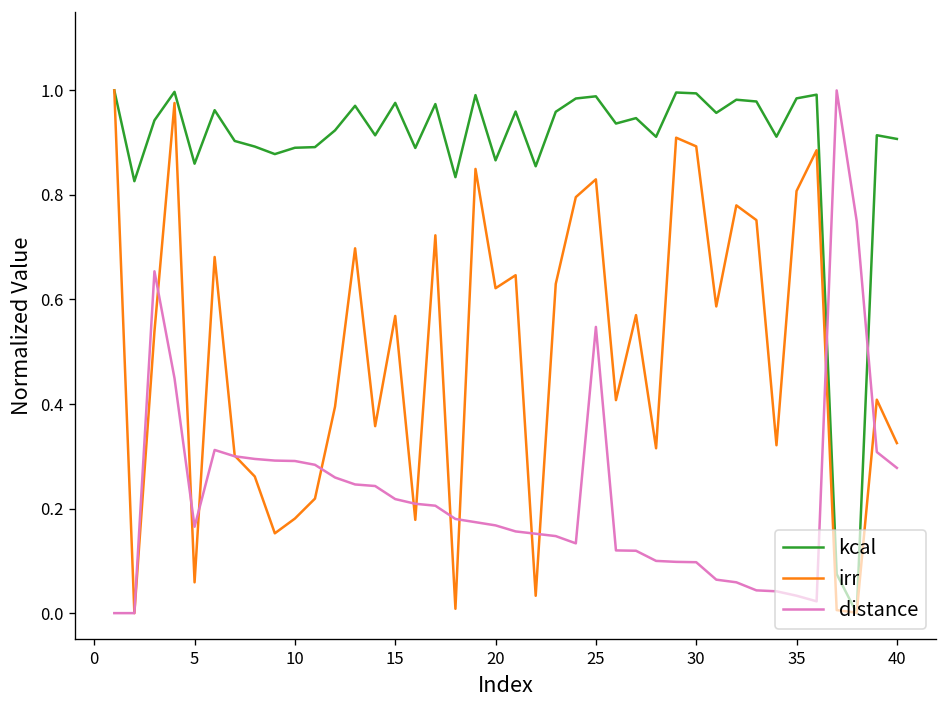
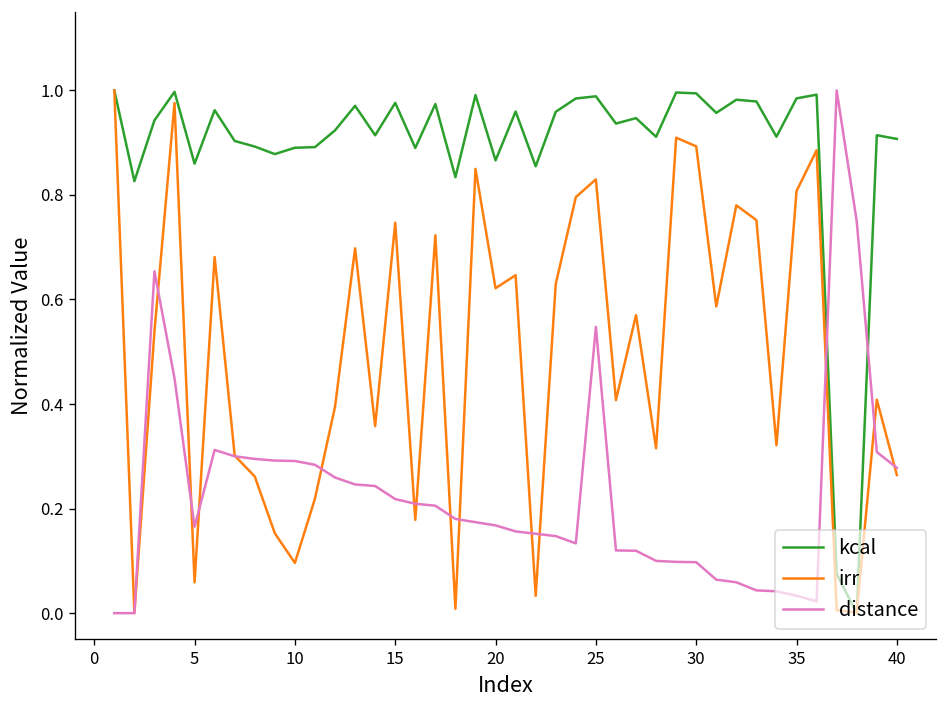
  {
    "kcal": {
      "5": 0.86,
      "10": 0.89,
      "15": 0.98,
      "20": 0.87,
      "25": 0.99,
      "30": 0.99,
      "35": 0.98,
      "40": 0.91
    },
    "irr": {
      "5": 0.06,
-     "10": 0.18,
-     "15": 0.57,
+     "10": 0.10,
+     "15": 0.75,
      "20": 0.62,
      "25": 0.83,
      "30": 0.89,
      "35": 0.81,
-     "40": 0.33
+     "40": 0.26
    },
    "distance": {
      "5": 0.17,
      "10": 0.29,
      "15": 0.22,
      "20": 0.17,
      "25": 0.55,
      "30": 0.10,
      "40": 0.28
    }
  }
